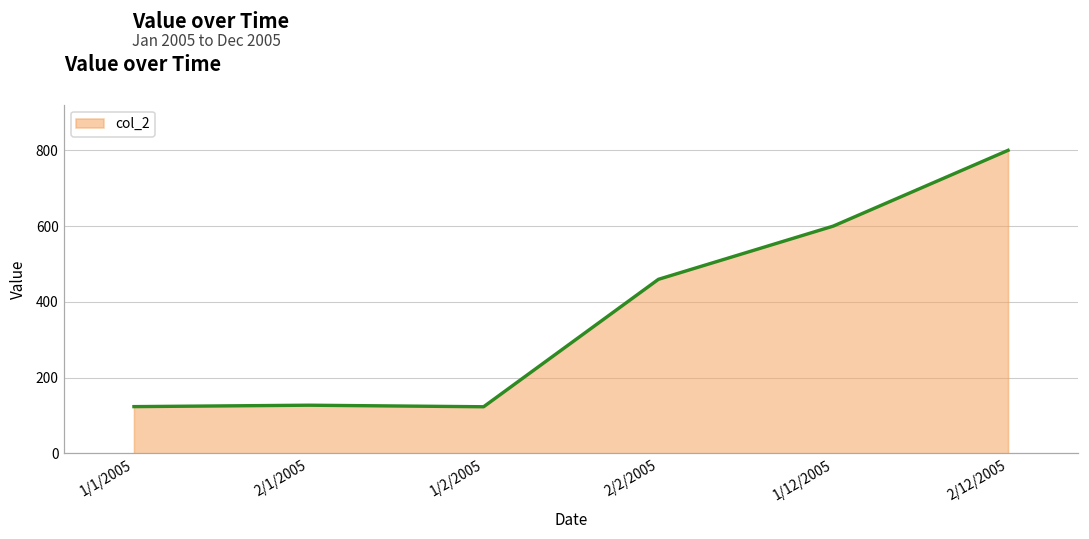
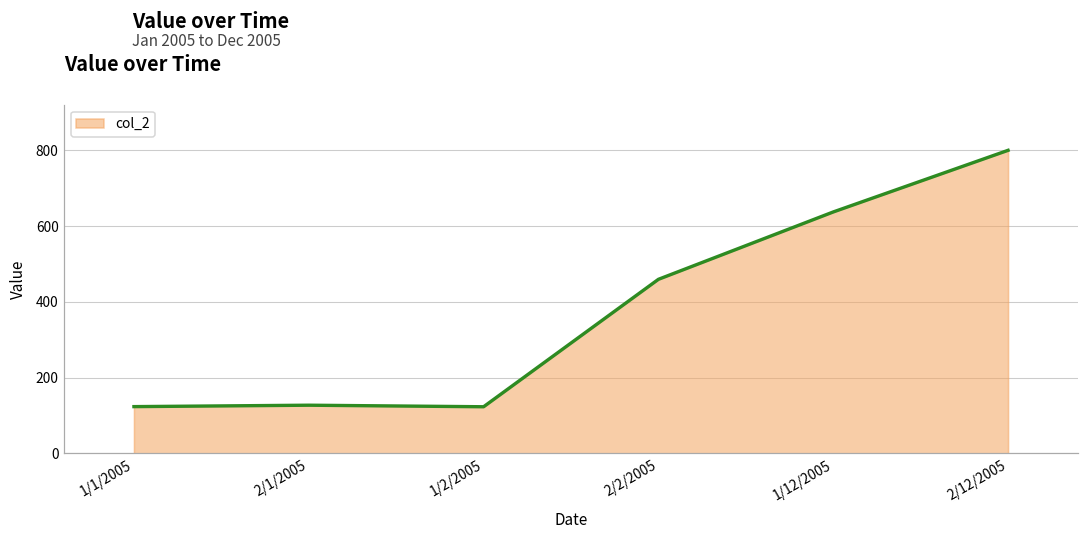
  {
    "1/1/2005": 120,
    "2/1/2005": 130,
    "1/2/2005": 120,
    "2/2/2005": 460,
-   "1/12/2005": 600,
+   "1/12/2005": 640,
    "2/12/2005": 800
  }
